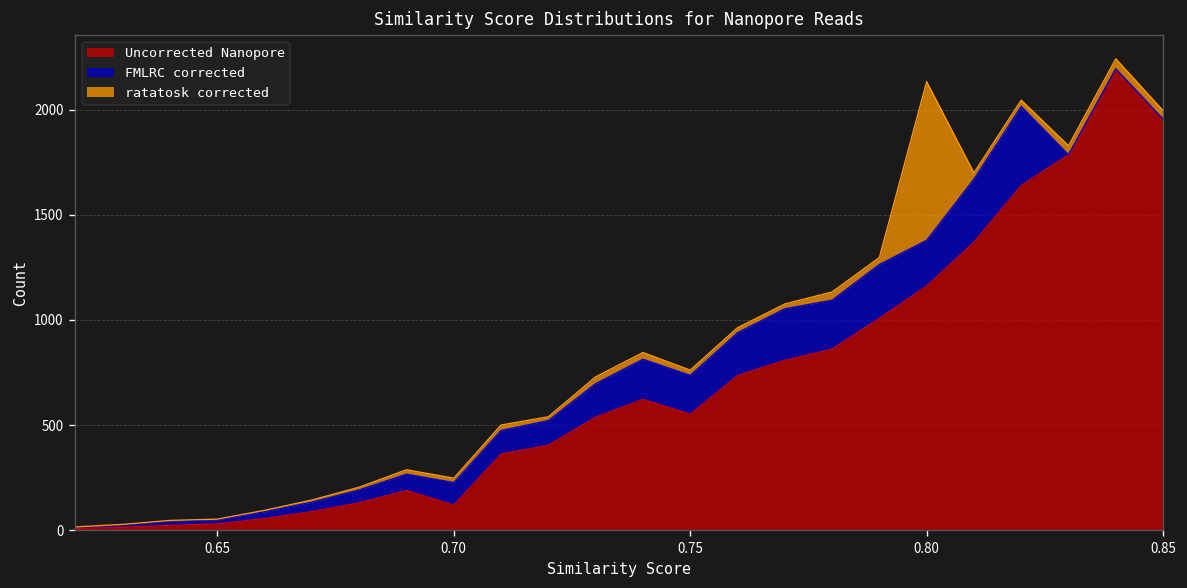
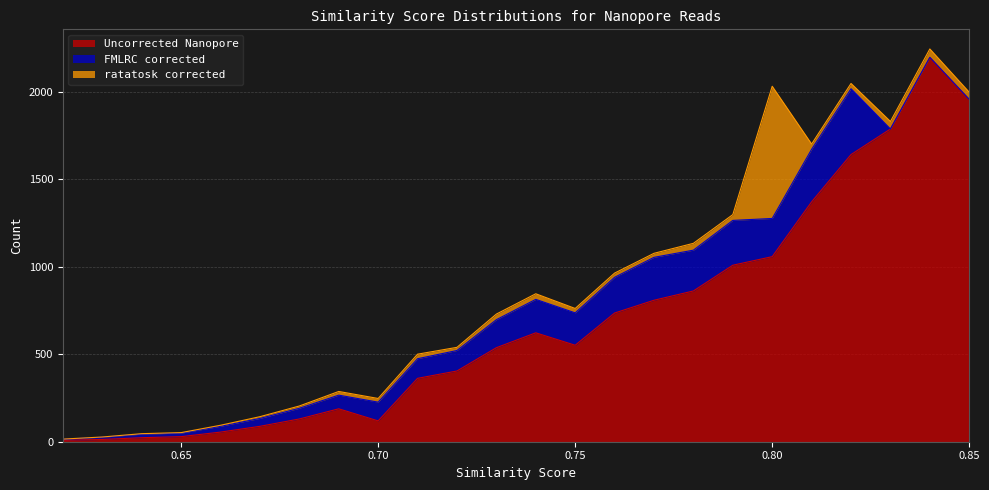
  {
    "Uncorrected Nanopore": {
      "0.65": 30,
      "0.70": 120,
      "0.75": 550,
-     "0.80": 1160
+     "0.80": 1060
    },
    "FMLRC corrected": {
      "0.70": 110,
      "0.75": 190,
      "0.80": 220
    },
    "ratatosk corrected": {
      "0.70": 20,
      "0.75": 30,
      "0.80": 760,
      "0.85": 40
    }
  }
